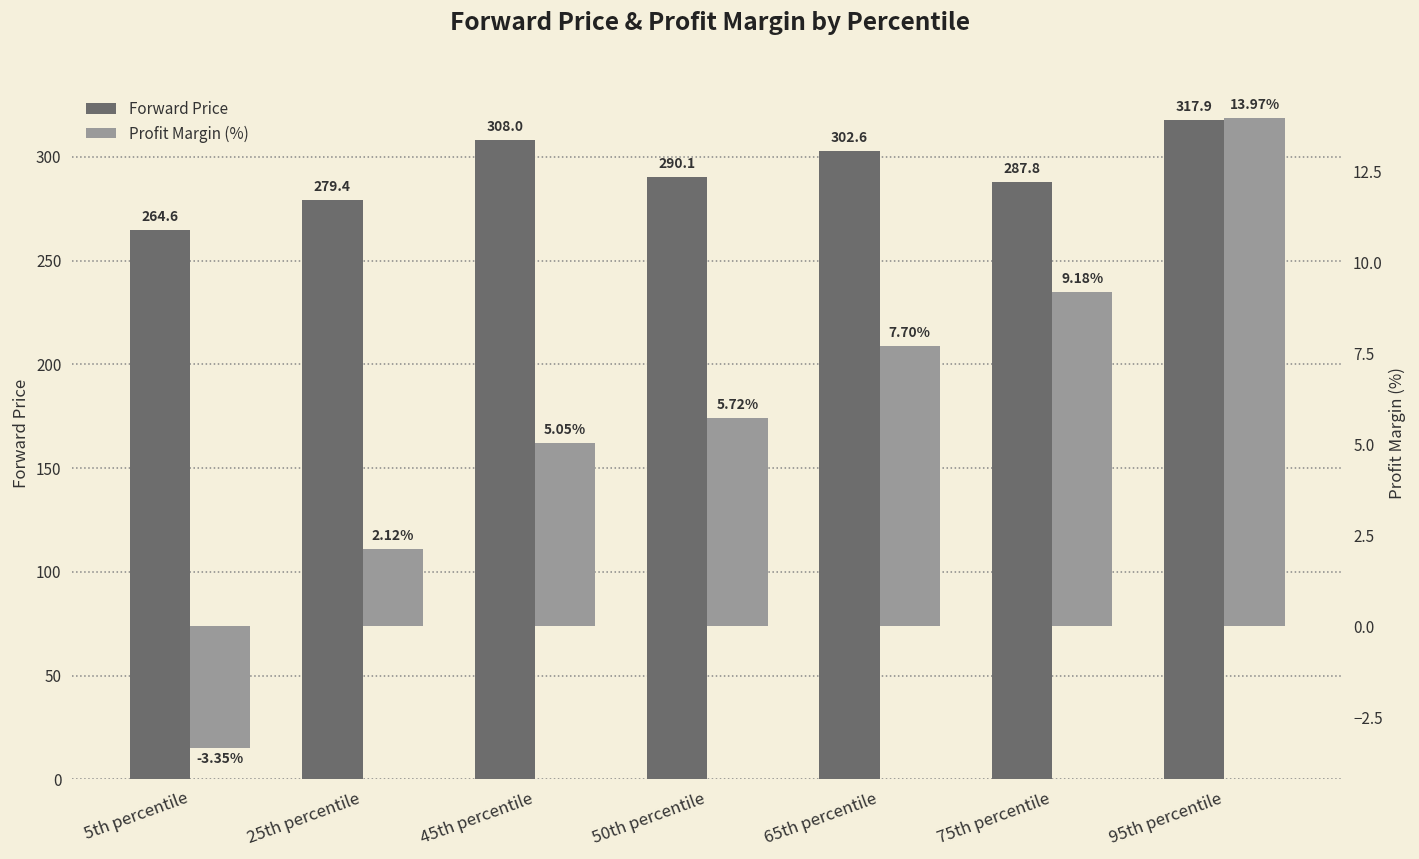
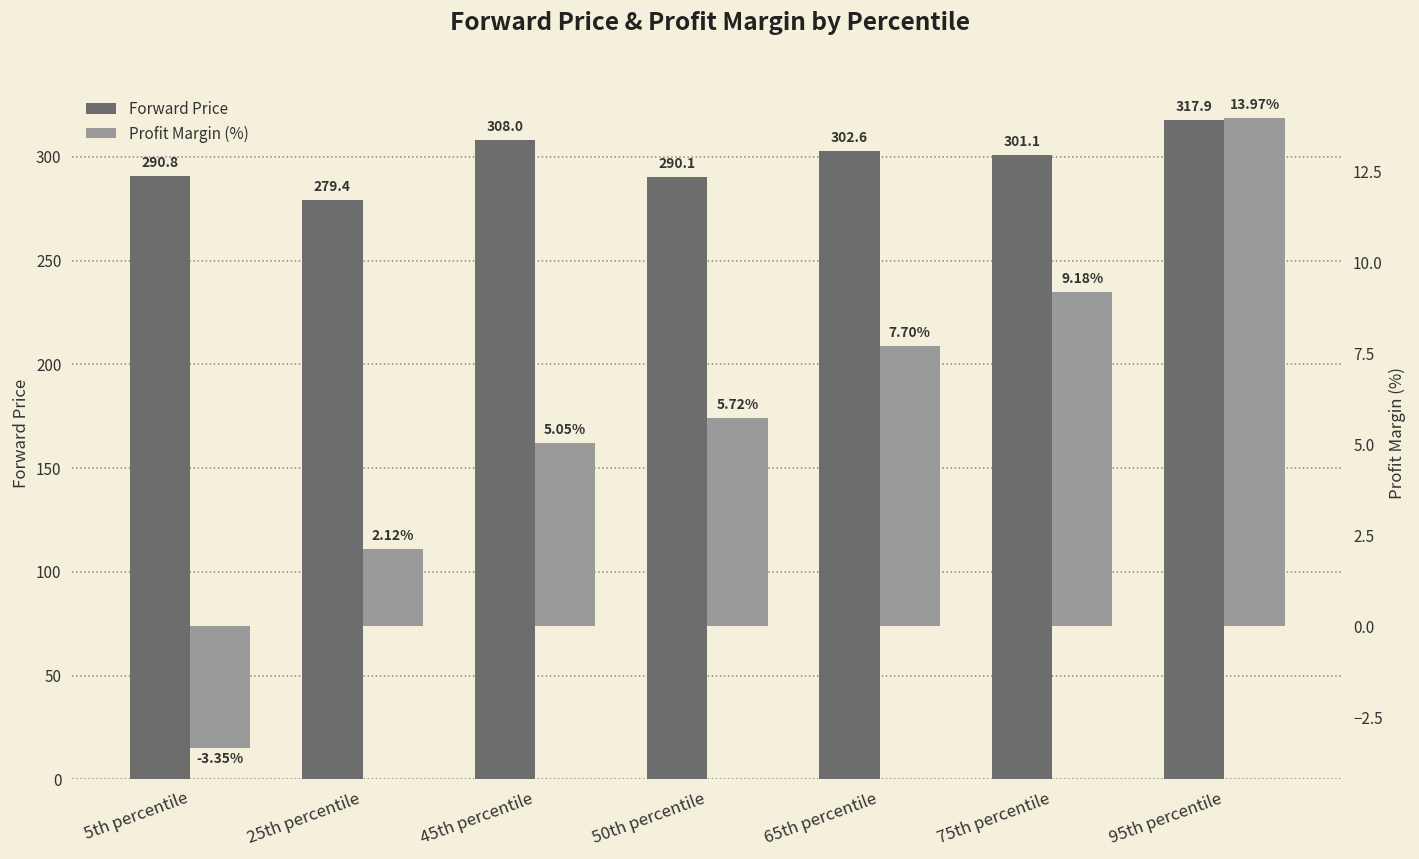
  {
    "Forward Price": {
-     "5th percentile": "264.6",
+     "5th percentile": "290.8",
      "25th percentile": "279.4",
      "45th percentile": "308.0",
      "50th percentile": "290.1",
      "65th percentile": "302.6",
-     "75th percentile": "287.8",
+     "75th percentile": "301.1",
      "95th percentile": "317.9"
    },
    "Profit Margin (%)": {
      "5th percentile": "-3.35%",
      "25th percentile": "2.12%",
      "45th percentile": "5.05%",
      "50th percentile": "5.72%",
      "65th percentile": "7.70%",
      "75th percentile": "9.18%",
      "95th percentile": "13.97%"
    }
  }
